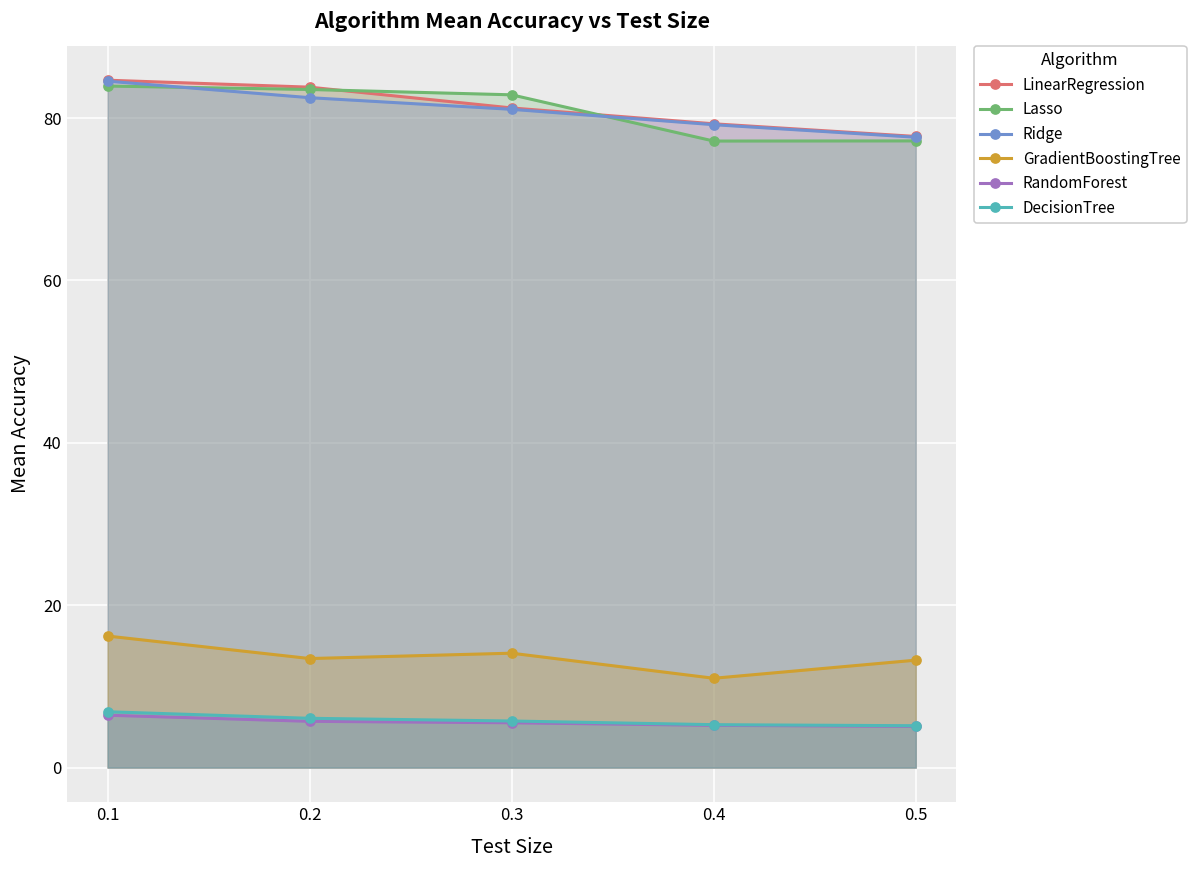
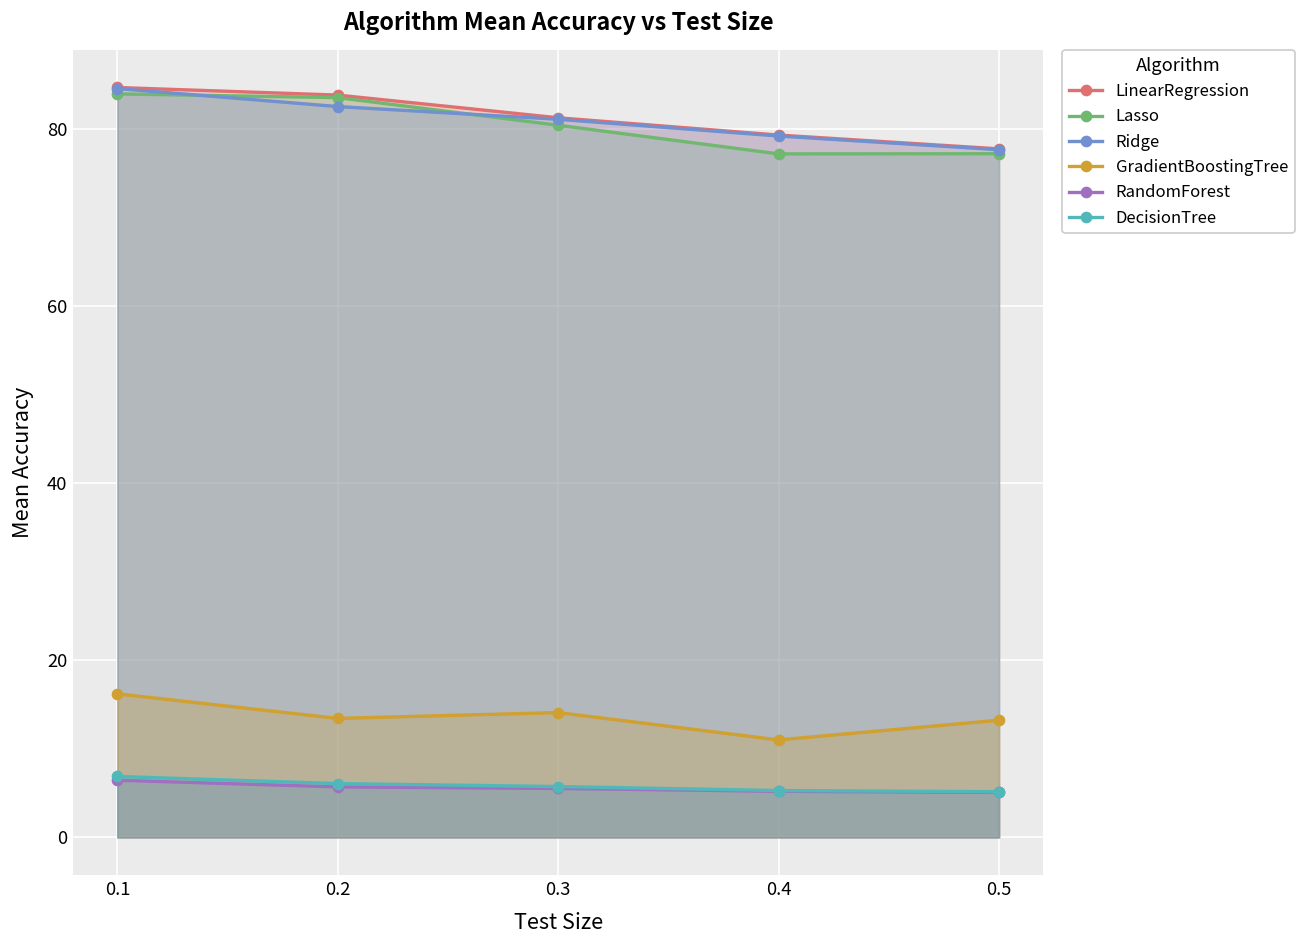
  {
    "Lasso": {
      "0.1": 84,
-     "0.3": 83,
+     "0.3": 80,
      "0.4": 77,
      "0.5": 77
    },
    "GradientBoostingTree": {
      "0.1": 16,
      "0.2": 13,
      "0.3": 14,
      "0.4": 11,
      "0.5": 13
    }
  }
